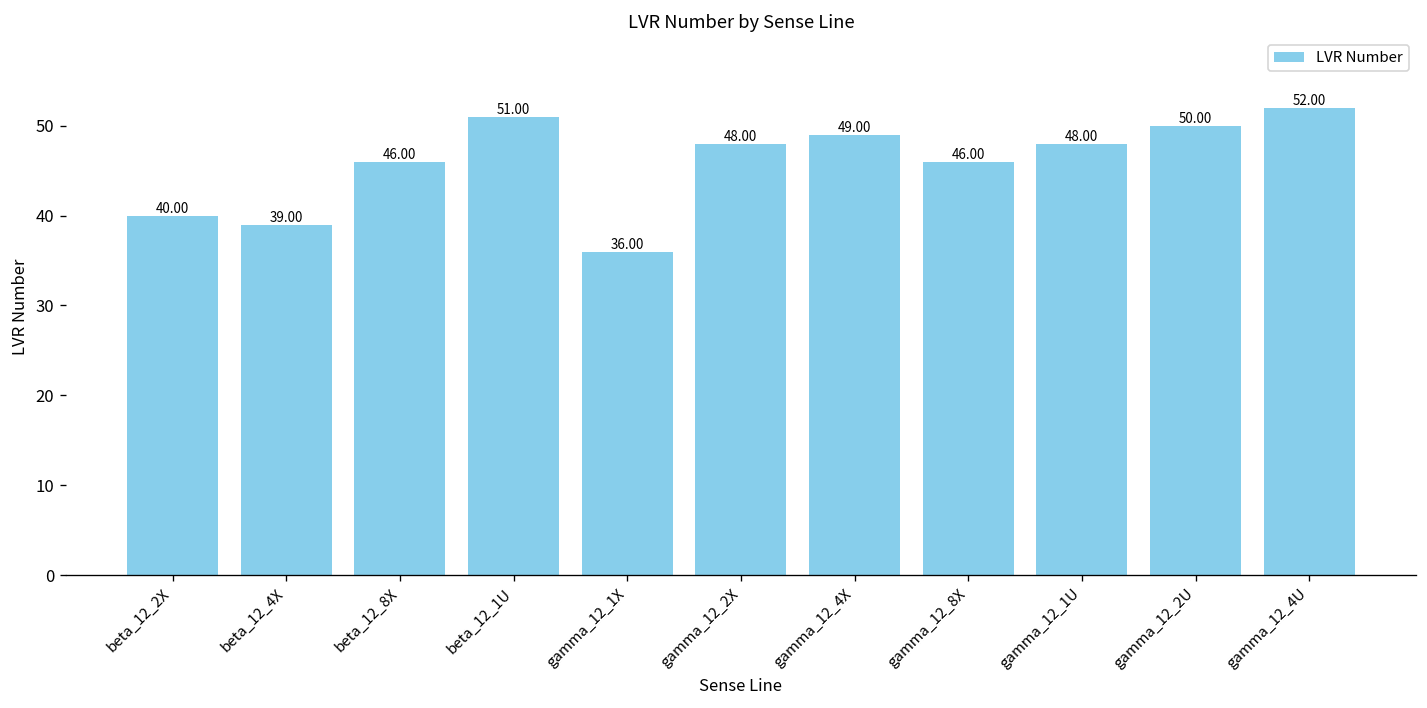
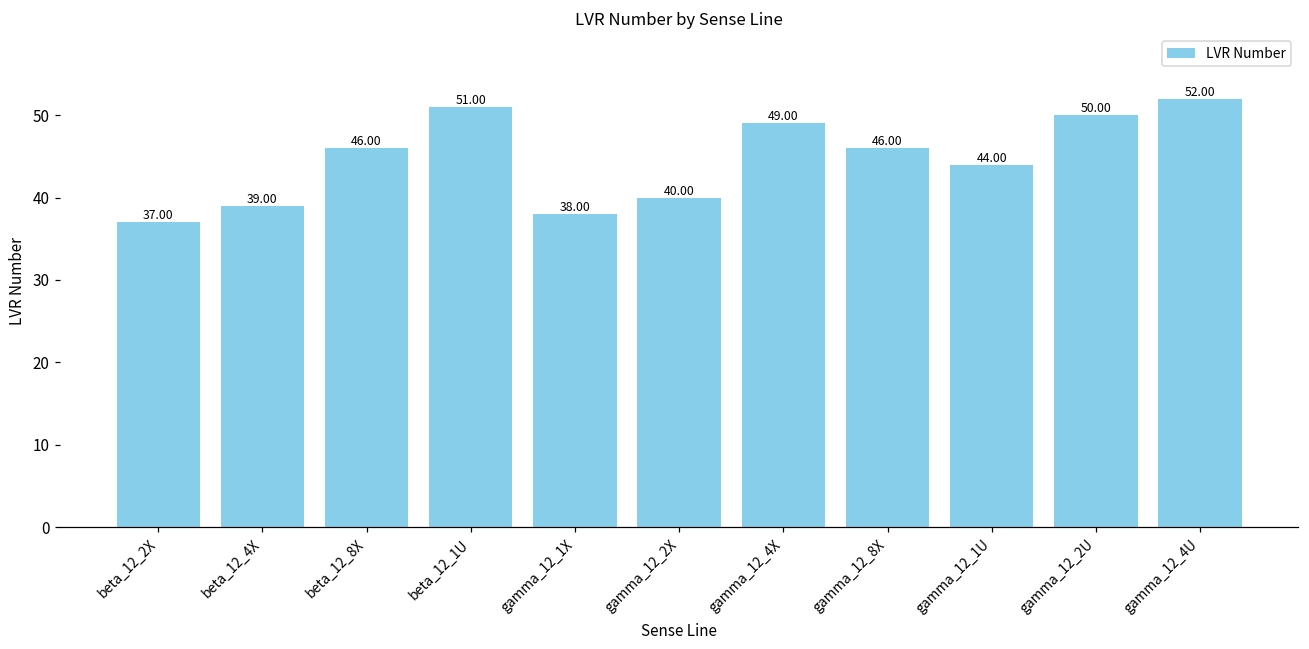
  {
-   "beta_12_2X": 40.00,
+   "beta_12_2X": 37.00,
    "beta_12_4X": 39.00,
    "beta_12_8X": 46.00,
    "beta_12_1U": 51.00,
-   "gamma_12_1X": 36.00,
-   "gamma_12_2X": 48.00,
+   "gamma_12_1X": 38.00,
+   "gamma_12_2X": 40.00,
    "gamma_12_4X": 49.00,
    "gamma_12_8X": 46.00,
-   "gamma_12_1U": 48.00,
+   "gamma_12_1U": 44.00,
    "gamma_12_2U": 50.00,
    "gamma_12_4U": 52.00
  }
